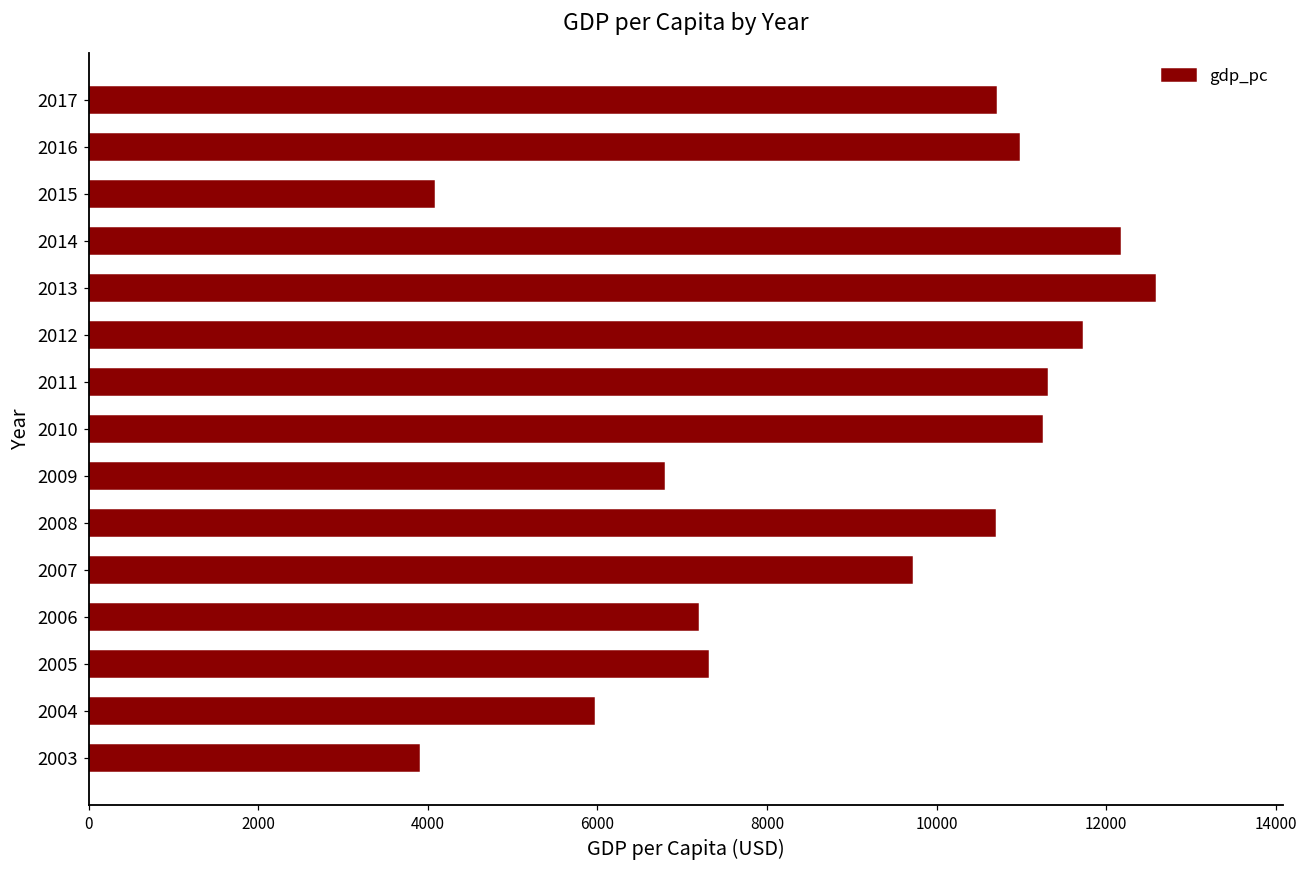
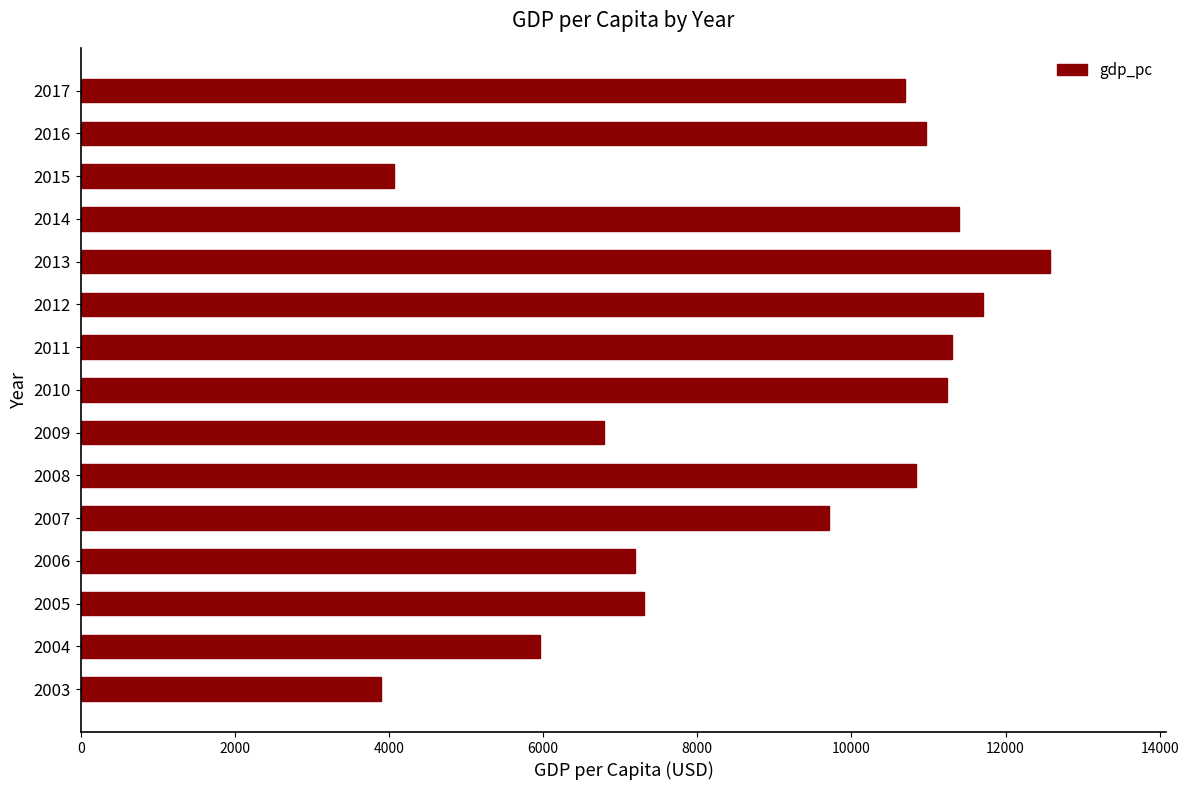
  {
    "2017": 10700,
    "2016": 11000,
    "2015": 4100,
-   "2014": 12200,
+   "2014": 11400,
    "2013": 12600,
    "2012": 11700,
    "2011": 11300,
    "2010": 11200,
    "2009": 6800,
-   "2008": 10700,
+   "2008": 10800,
    "2007": 9700,
    "2006": 7200,
    "2005": 7300,
    "2004": 6000,
    "2003": 3900
  }
